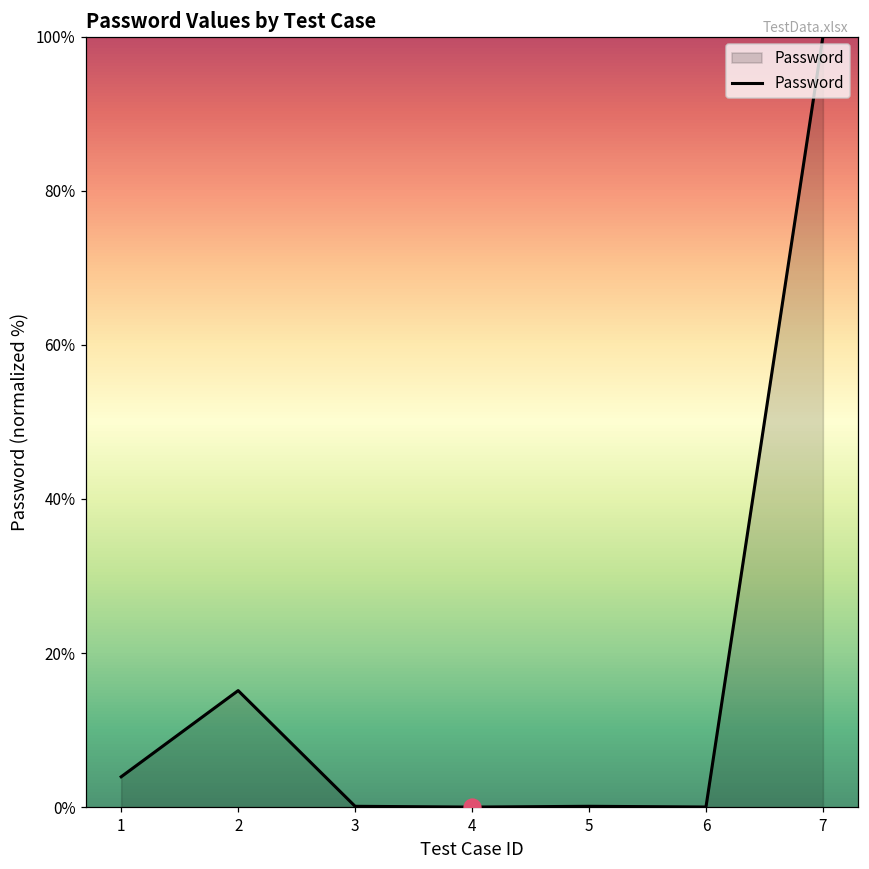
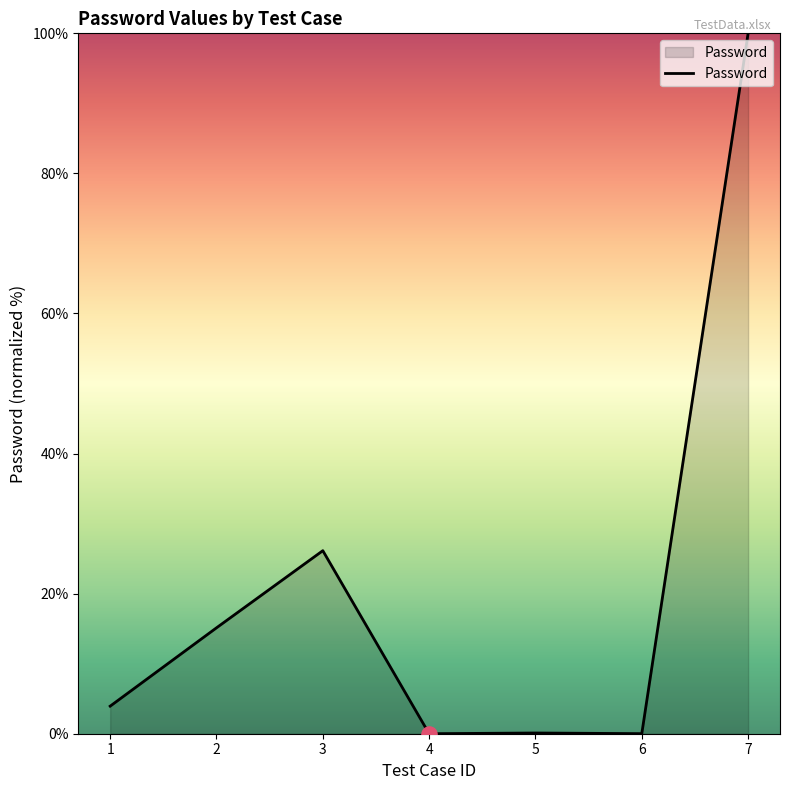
  {
    "Password": {
      "1": "4%",
      "2": "15%",
-     "3": "0%",
+     "3": "26%",
      "5": "0%",
      "6": "0%",
      "7": "100%"
    }
  }
